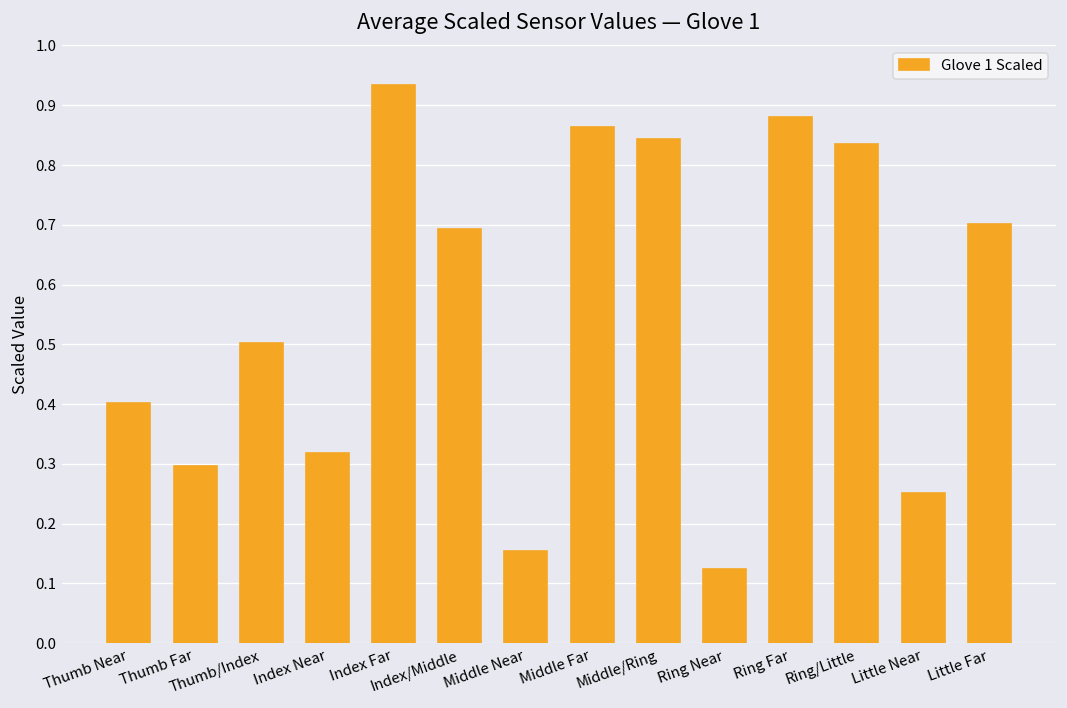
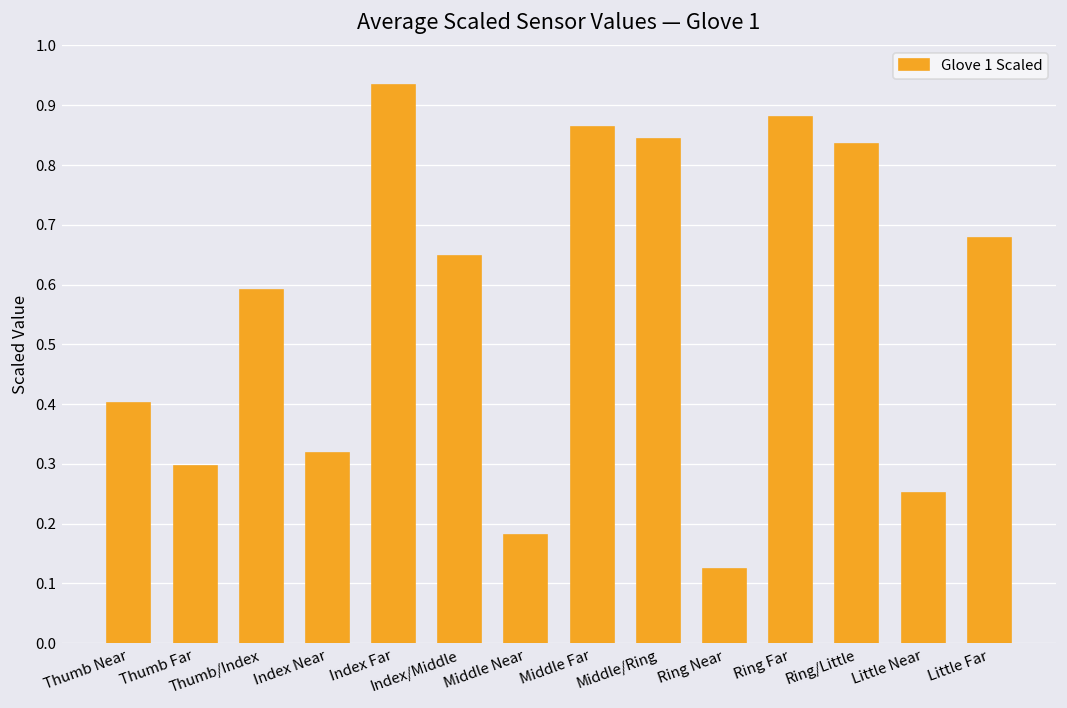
  {
    "Thumb Near": 0.40,
    "Thumb Far": 0.30,
-   "Thumb/Index": 0.50,
+   "Thumb/Index": 0.59,
    "Index Near": 0.32,
    "Index Far": 0.93,
-   "Index/Middle": 0.69,
-   "Middle Near": 0.15,
+   "Index/Middle": 0.65,
+   "Middle Near": 0.18,
    "Middle Far": 0.86,
    "Middle/Ring": 0.84,
    "Ring Near": 0.12,
    "Ring Far": 0.88,
    "Ring/Little": 0.84,
    "Little Near": 0.25,
-   "Little Far": 0.70
+   "Little Far": 0.68
  }
